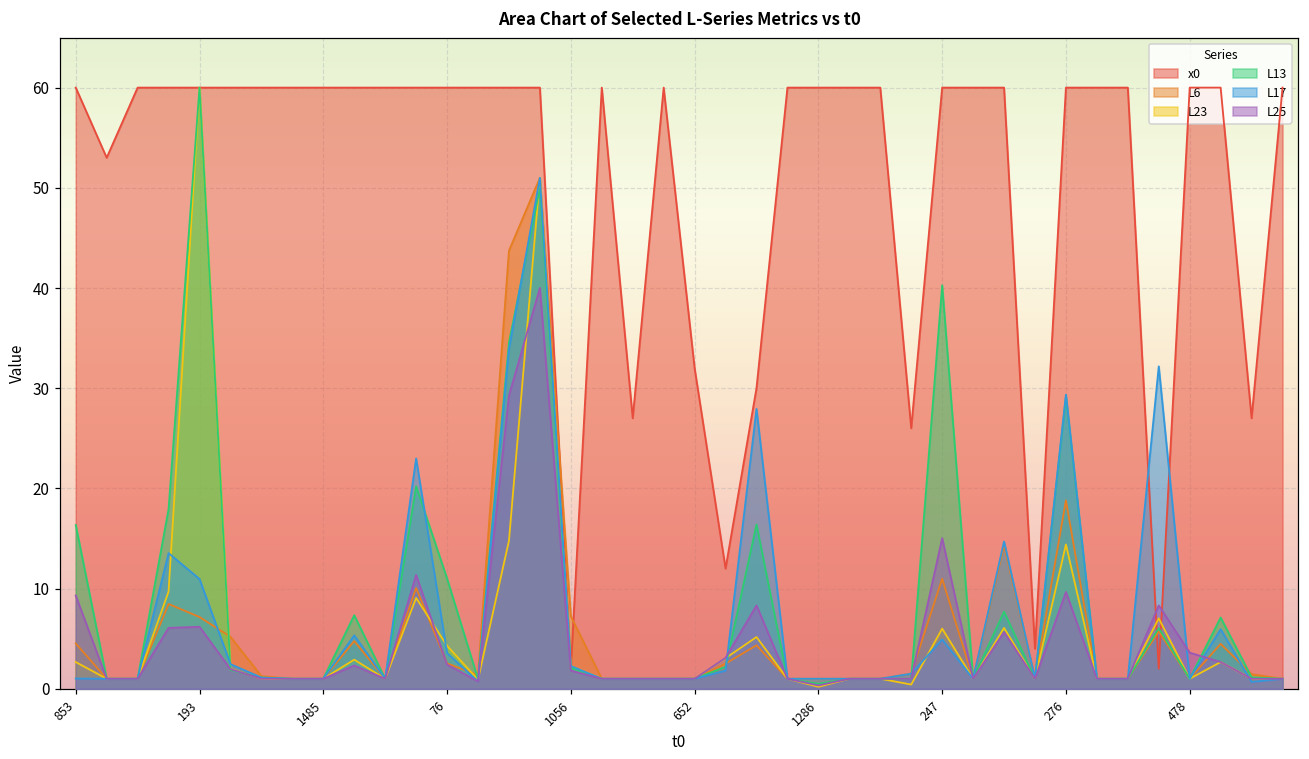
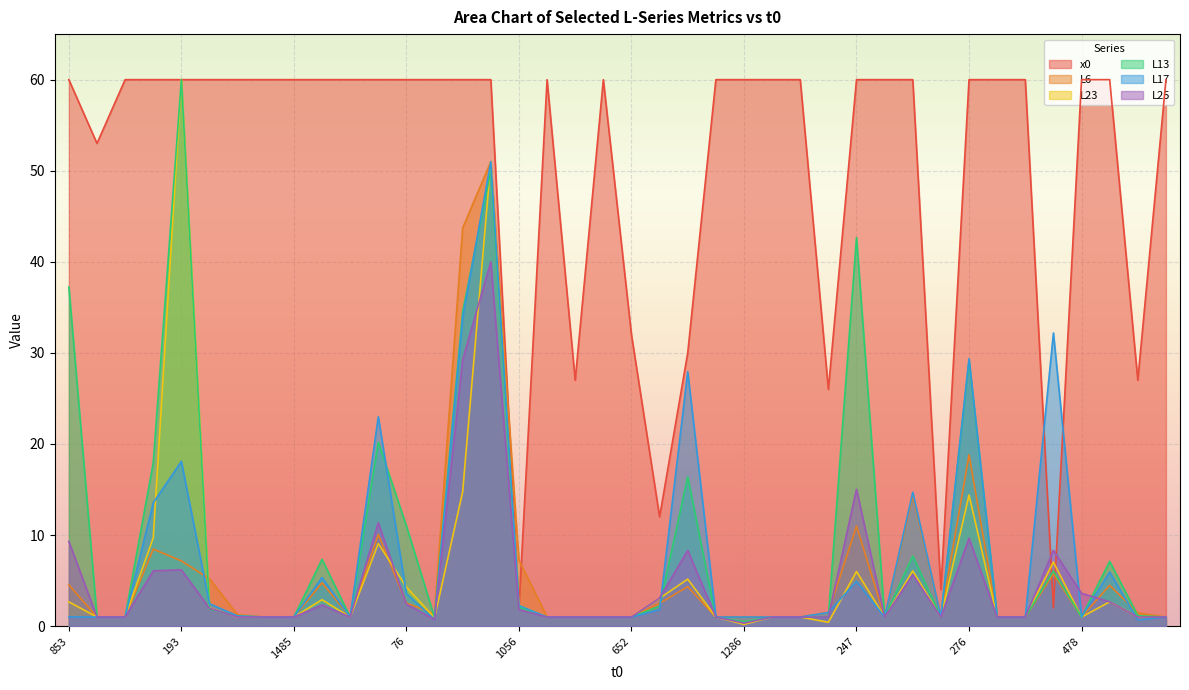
  {
    "L13": {
-     "853": 16,
+     "853": 37,
      "76": 11,
-     "247": 40
+     "247": 43
    },
    "L17": {
      "853": 1,
-     "193": 11,
+     "193": 18,
      "76": 4,
      "247": 5
    },
    "L25": {
      "853": 9,
      "193": 6,
      "247": 15,
      "276": 10,
      "478": 4
    }
  }
